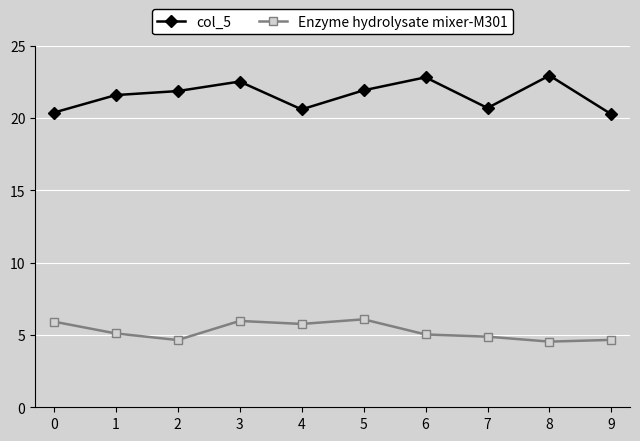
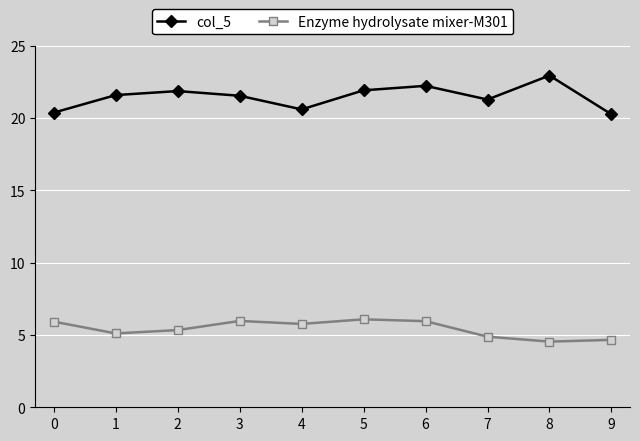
  {
    "col_5": {
      "0": 20.4,
      "1": 21.6,
      "2": 21.9,
-     "3": 22.5,
+     "3": 21.5,
      "4": 20.6,
      "5": 21.9,
-     "6": 22.8,
-     "7": 20.7,
+     "6": 22.2,
+     "7": 21.3,
      "8": 22.9,
      "9": 20.3
    },
    "Enzyme hydrolysate mixer-M301": {
      "0": 5.9,
      "1": 5.1,
-     "2": 4.6,
+     "2": 5.3,
      "3": 6.0,
      "4": 5.8,
      "5": 6.1,
-     "6": 5.0,
+     "6": 6.0,
      "7": 4.9,
      "8": 4.5,
      "9": 4.7
    }
  }
